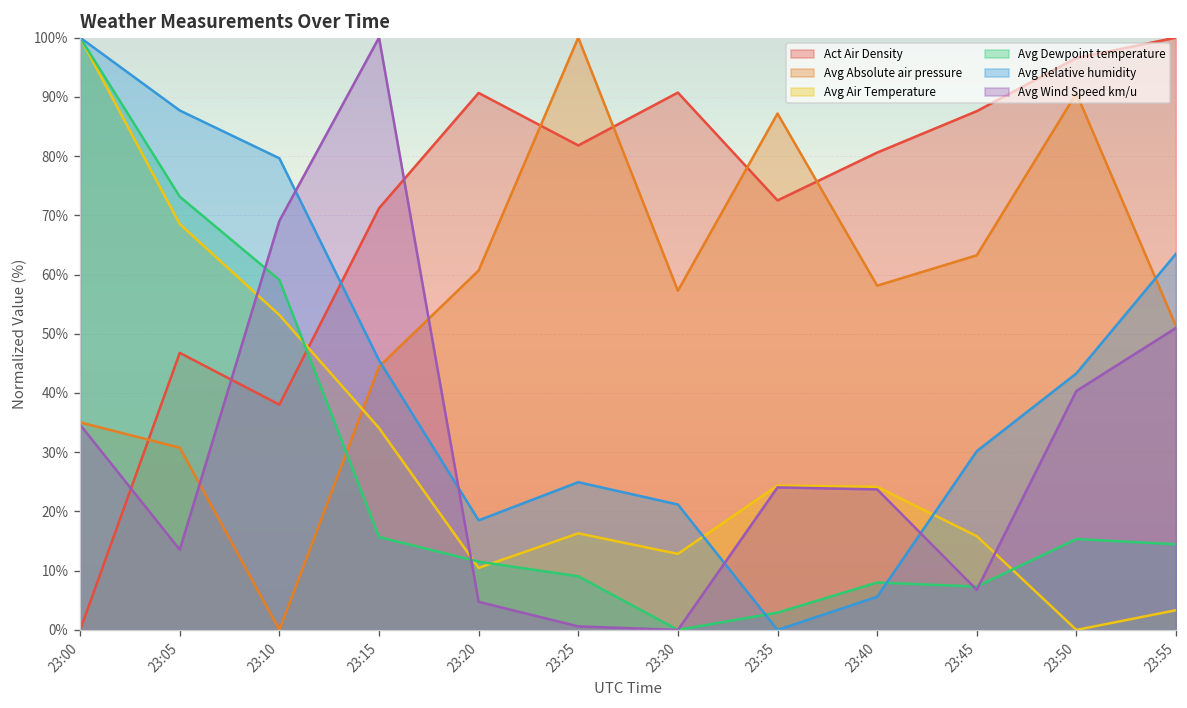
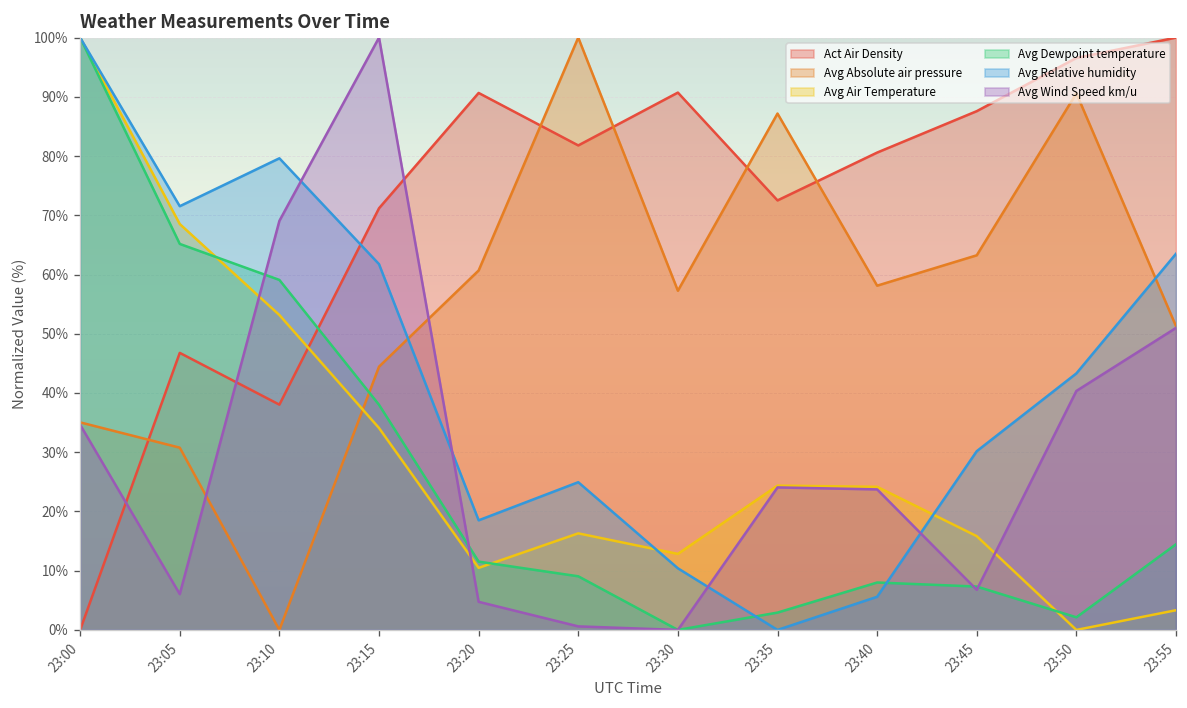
  {
    "Avg Dewpoint temperature": {
-     "23:05": "73%",
+     "23:05": "65%",
      "23:10": "59%",
-     "23:15": "16%",
+     "23:15": "38%",
      "23:20": "12%",
      "23:25": "9%",
      "23:35": "3%",
      "23:40": "8%",
      "23:45": "7%",
-     "23:50": "15%",
+     "23:50": "2%",
      "23:55": "14%"
    },
    "Avg Relative humidity": {
-     "23:05": "88%",
+     "23:05": "72%",
      "23:10": "80%",
-     "23:15": "46%",
+     "23:15": "62%",
      "23:20": "19%",
      "23:25": "25%",
-     "23:30": "21%",
+     "23:30": "10%",
      "23:35": "0%",
      "23:40": "6%",
      "23:45": "30%",
      "23:50": "43%",
      "23:55": "64%"
    },
    "Avg Wind Speed km/u": {
-     "23:05": "14%",
+     "23:05": "6%",
      "23:10": "69%",
      "23:15": "100%",
      "23:20": "5%",
      "23:25": "1%",
      "23:45": "7%",
      "23:50": "40%"
    }
  }
